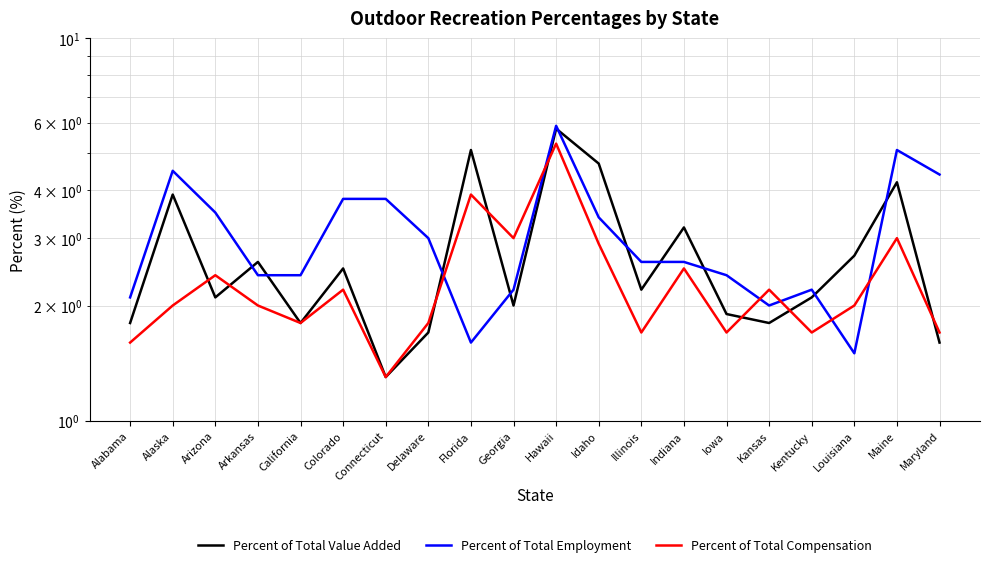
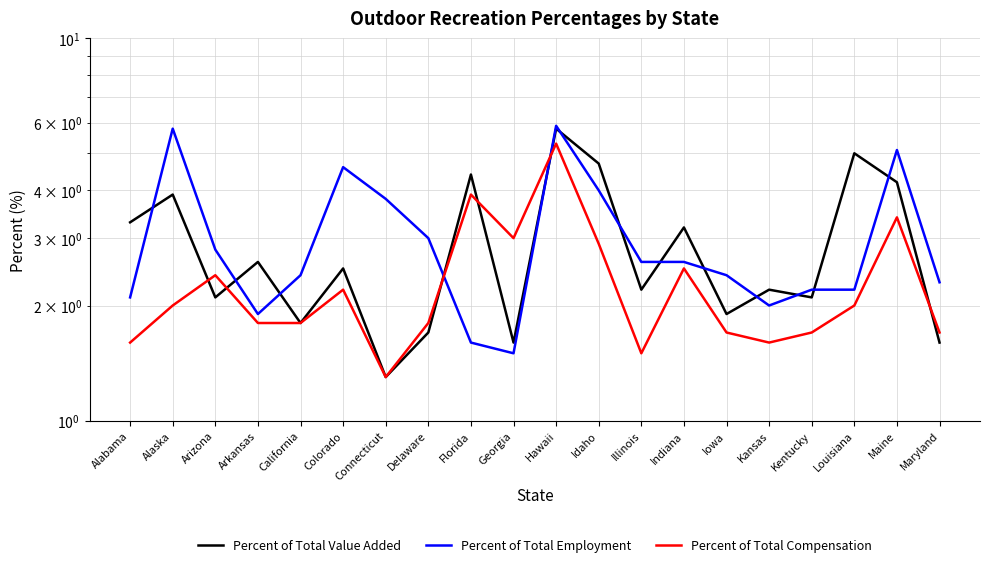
  {
    "Percent of Total Value Added": {
-     "Alabama": 1.8,
+     "Alabama": 3.3,
      "Alaska": 3.9,
      "Arizona": 2.1,
      "Arkansas": 2.6,
      "Colorado": 2.5,
      "Delaware": 1.7,
-     "Florida": 5.1,
-     "Georgia": 2.0,
+     "Florida": 4.4,
+     "Georgia": 1.6,
      "Hawaii": 5.8,
      "Idaho": 4.7,
      "Illinois": 2.2,
      "Indiana": 3.2,
      "Iowa": 1.9,
-     "Kansas": 1.8,
+     "Kansas": 2.2,
      "Kentucky": 2.1,
-     "Louisiana": 2.7,
+     "Louisiana": 5.0,
      "Maine": 4.2,
      "Maryland": 1.6
    },
    "Percent of Total Employment": {
      "Alabama": 2.1,
-     "Alaska": 4.5,
-     "Arizona": 3.5,
-     "Arkansas": 2.4,
+     "Alaska": 5.8,
+     "Arizona": 2.8,
+     "Arkansas": 1.9,
      "California": 2.4,
-     "Colorado": 3.8,
+     "Colorado": 4.6,
      "Connecticut": 3.8,
      "Delaware": 3.0,
      "Florida": 1.6,
-     "Georgia": 2.2,
+     "Georgia": 1.5,
      "Hawaii": 5.9,
-     "Idaho": 3.4,
+     "Idaho": 4.0,
      "Illinois": 2.6,
      "Indiana": 2.6,
      "Iowa": 2.4,
      "Kansas": 2.0,
      "Kentucky": 2.2,
-     "Louisiana": 1.5,
+     "Louisiana": 2.2,
      "Maine": 5.1,
-     "Maryland": 4.4
+     "Maryland": 2.3
    },
    "Percent of Total Compensation": {
      "Alabama": 1.6,
      "Alaska": 2.0,
      "Arizona": 2.4,
-     "Arkansas": 2.0,
+     "Arkansas": 1.8,
      "Colorado": 2.2,
      "Delaware": 1.8,
      "Florida": 3.9,
      "Georgia": 3.0,
      "Hawaii": 5.3,
      "Idaho": 2.9,
-     "Illinois": 1.7,
+     "Illinois": 1.5,
      "Indiana": 2.5,
      "Iowa": 1.7,
-     "Kansas": 2.2,
+     "Kansas": 1.6,
      "Kentucky": 1.7,
      "Louisiana": 2.0,
-     "Maine": 3.0,
+     "Maine": 3.4,
      "Maryland": 1.7
    }
  }
